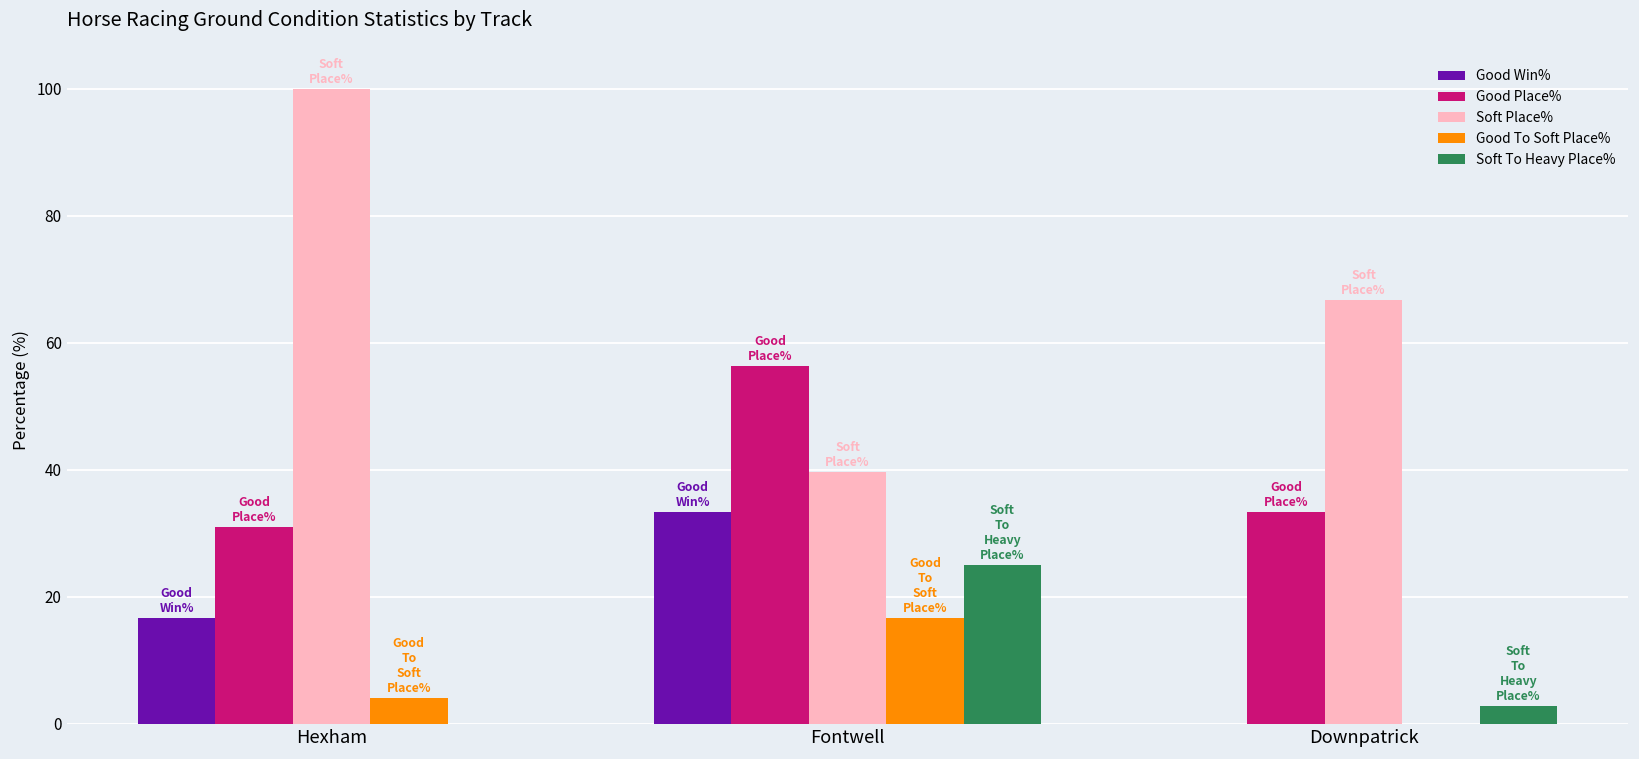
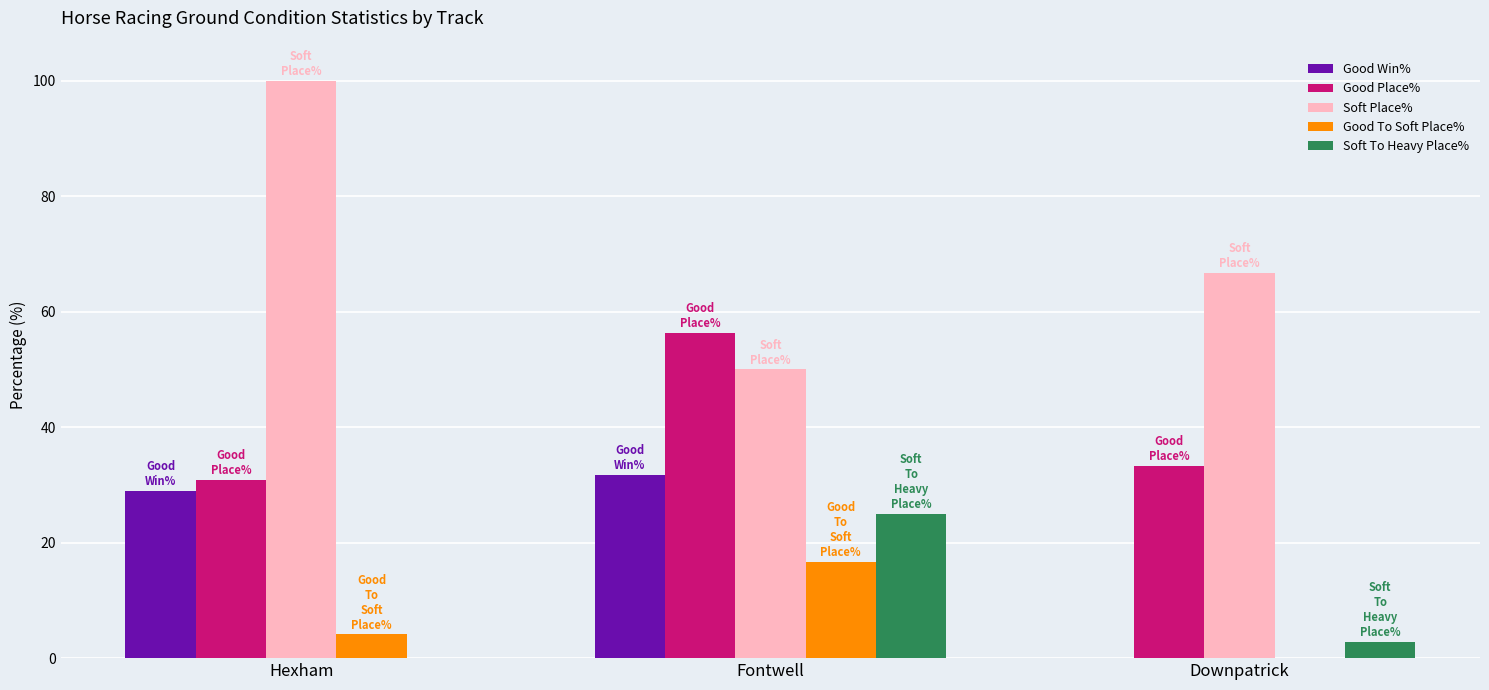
  {
    "Good Win%": {
-     "Hexham": 17,
-     "Fontwell": 33,
+     "Hexham": 29,
+     "Fontwell": 32,
      "Downpatrick": 0
    },
    "Good Place%": {
      "Hexham": 31,
      "Fontwell": 56,
      "Downpatrick": 33
    },
    "Soft Place%": {
      "Hexham": 100,
-     "Fontwell": 40,
+     "Fontwell": 50,
      "Downpatrick": 67
    },
    "Good To Soft Place%": {
      "Hexham": 4,
      "Fontwell": 17,
      "Downpatrick": 0
    },
    "Soft To Heavy Place%": {
      "Hexham": 0,
      "Fontwell": 25,
      "Downpatrick": 3
    }
  }
